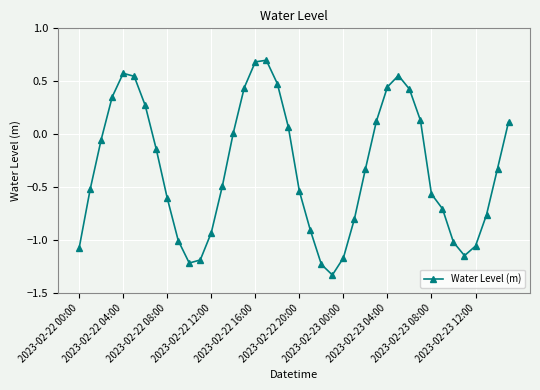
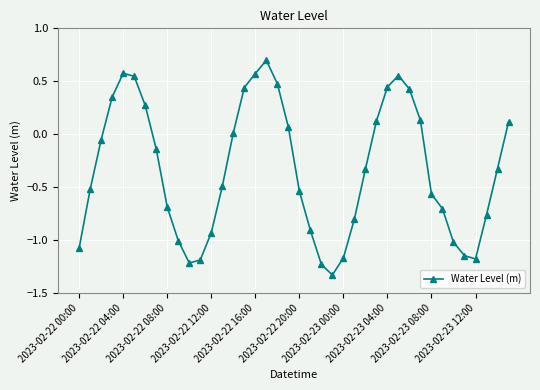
  {
    "2023-02-22 00:00": -1.07,
    "2023-02-22 04:00": 0.58,
-   "2023-02-22 08:00": -0.60,
+   "2023-02-22 08:00": -0.69,
    "2023-02-22 12:00": -0.93,
-   "2023-02-22 16:00": 0.68,
+   "2023-02-22 16:00": 0.57,
    "2023-02-22 20:00": -0.54,
    "2023-02-23 00:00": -1.17,
    "2023-02-23 04:00": 0.45,
    "2023-02-23 08:00": -0.56,
-   "2023-02-23 12:00": -1.06
+   "2023-02-23 12:00": -1.18
  }
